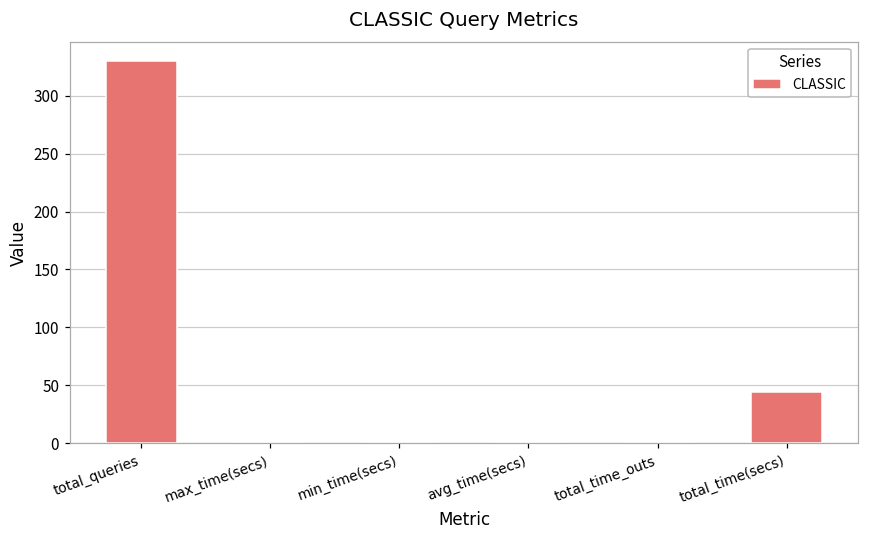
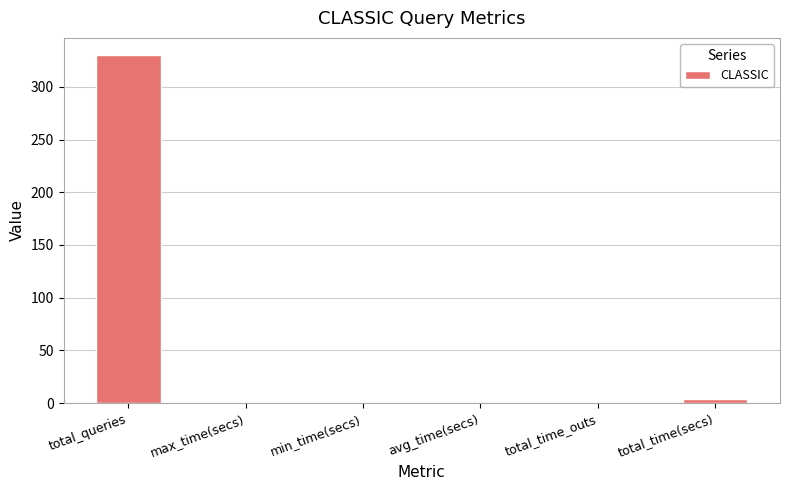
  {
    "total_queries": 330,
    "min_time(secs)": 0,
    "total_time_outs": 0,
-   "total_time(secs)": 45
+   "total_time(secs)": 4
  }
